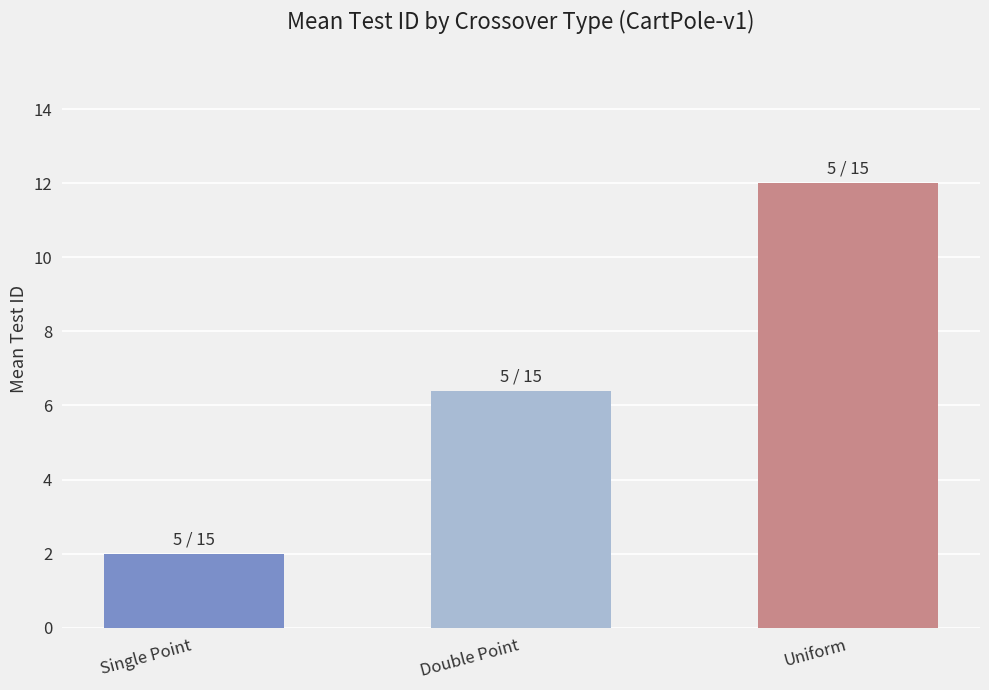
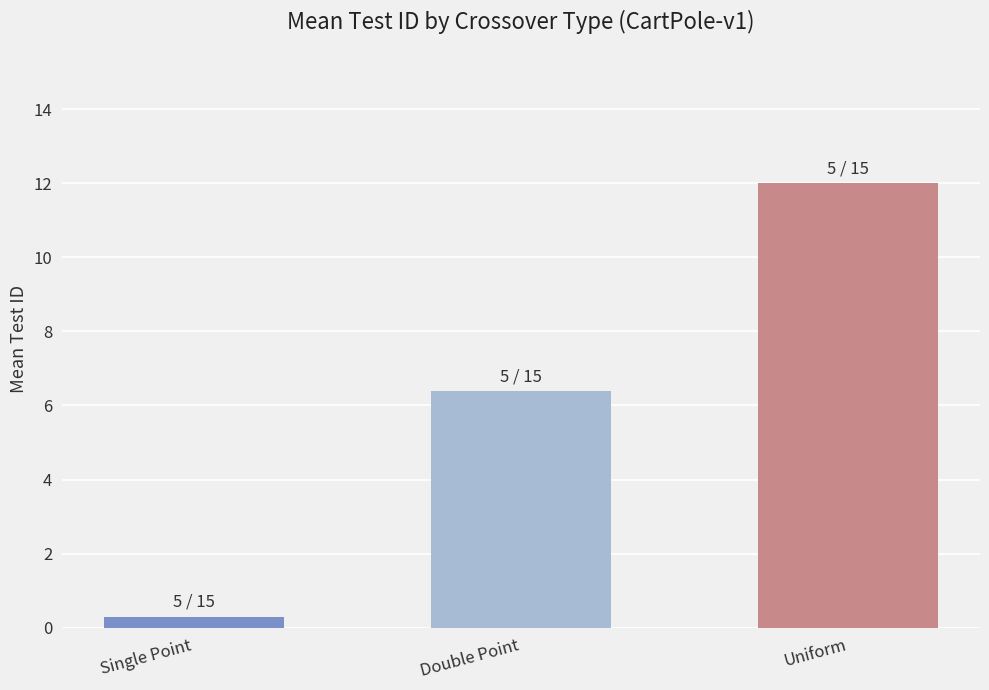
  {
-   "Single Point": 2.0
+   "Single Point": 0.3
  }
